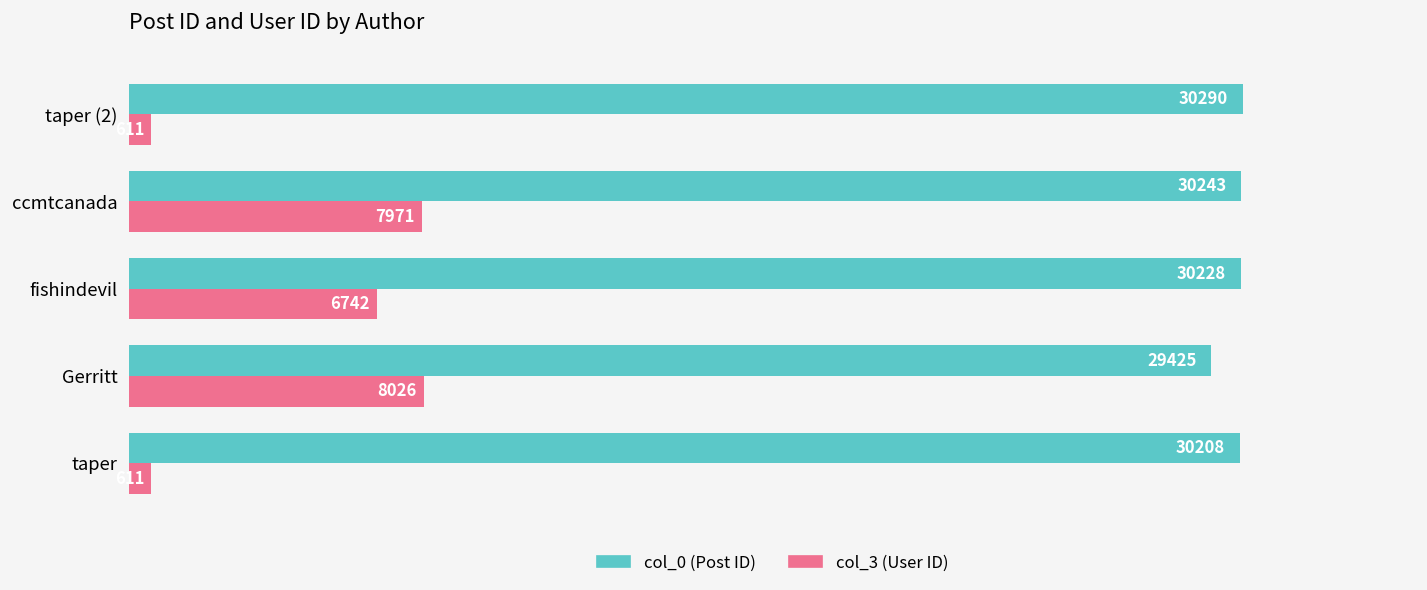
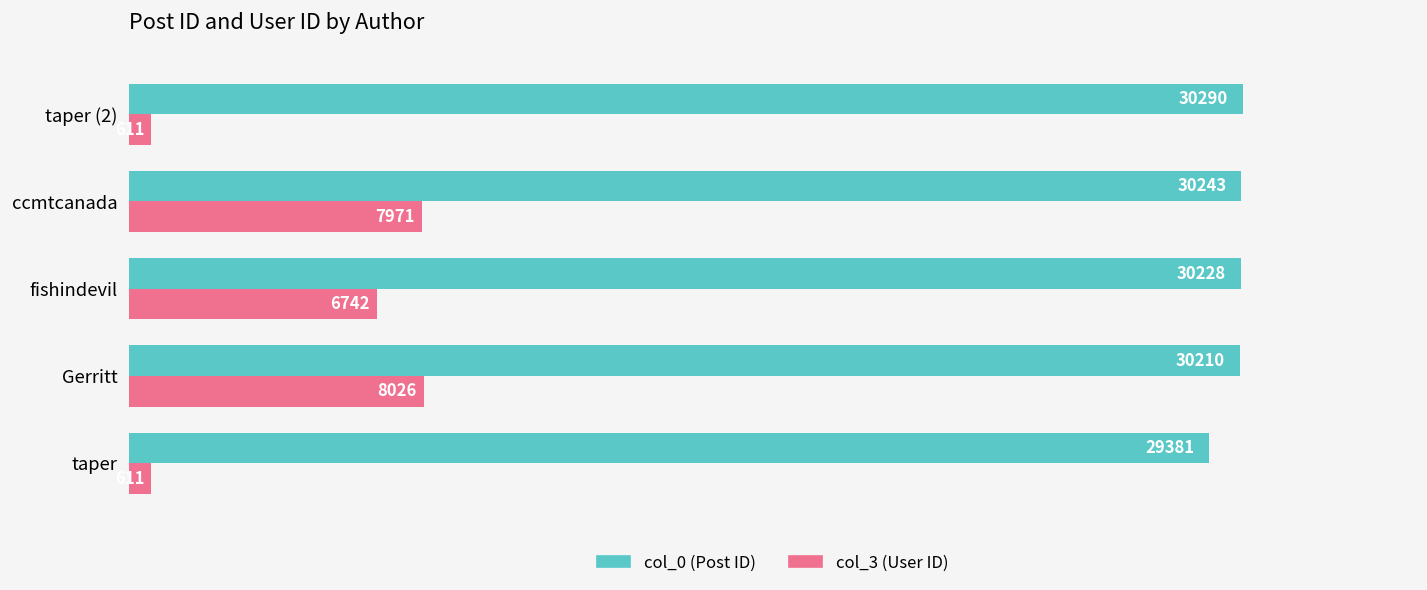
  {
    "col_0 (Post ID)": {
      "taper (2)": 30290,
      "ccmtcanada": 30243,
      "fishindevil": 30228,
-     "Gerritt": 29425,
-     "taper": 30208
+     "Gerritt": 30210,
+     "taper": 29381
    },
    "col_3 (User ID)": {
      "ccmtcanada": 7971,
      "fishindevil": 6742,
      "Gerritt": 8026
    }
  }
